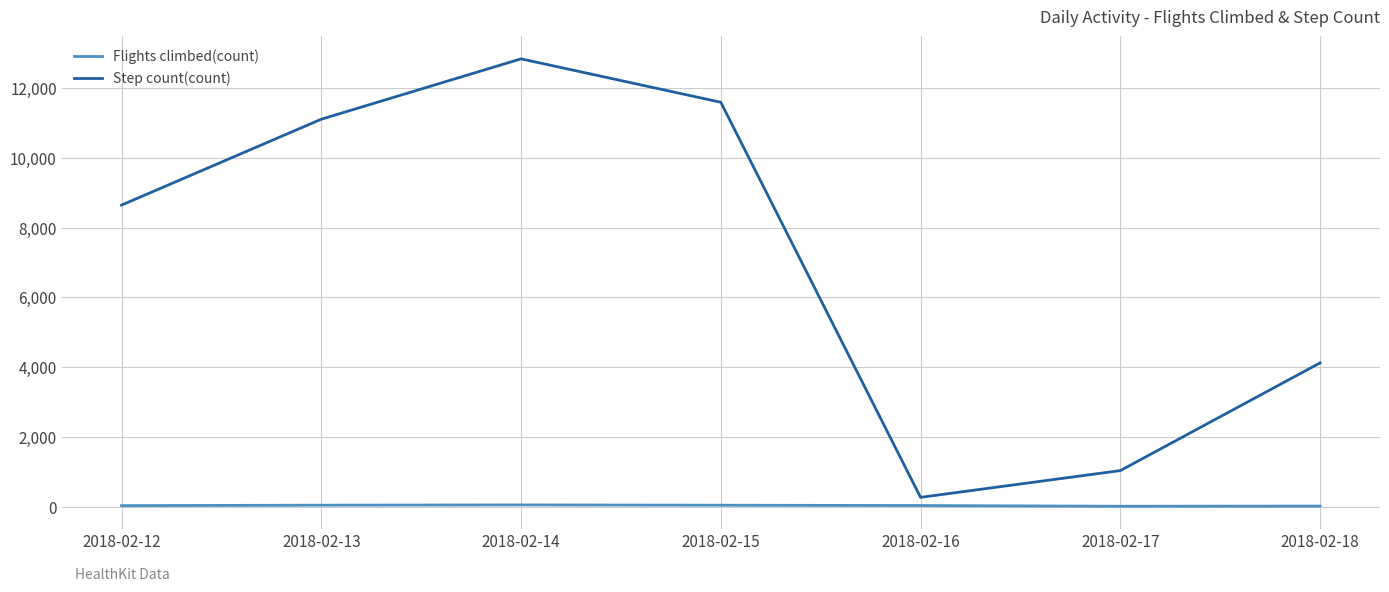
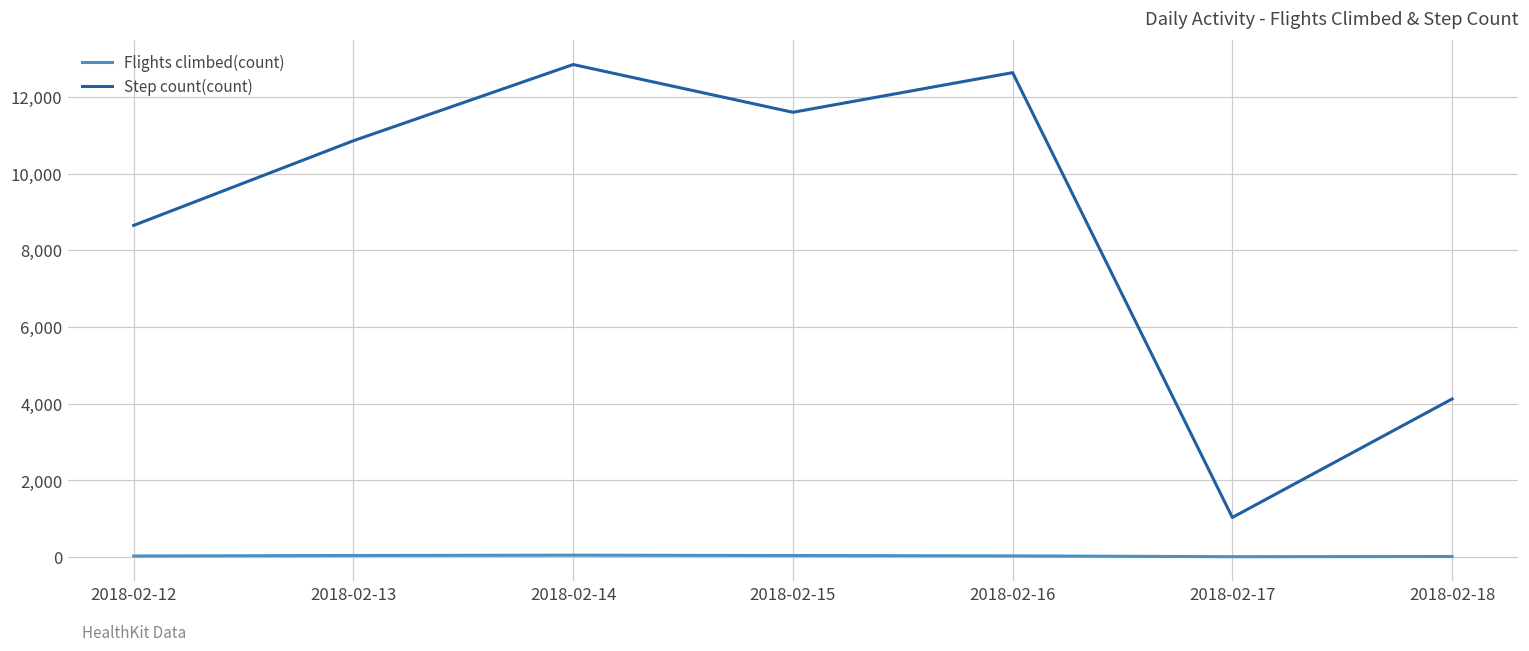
  {
    "Flights climbed(count)": {
      "2018-02-12": "0",
      "2018-02-13": "0",
      "2018-02-14": "100",
      "2018-02-15": "0",
      "2018-02-16": "0",
      "2018-02-17": "0",
      "2018-02-18": "0"
    },
    "Step count(count)": {
      "2018-02-12": "8,600",
-     "2018-02-13": "11,100",
+     "2018-02-13": "10,900",
      "2018-02-14": "12,800",
      "2018-02-15": "11,600",
-     "2018-02-16": "300",
+     "2018-02-16": "12,600",
      "2018-02-17": "1,000",
      "2018-02-18": "4,100"
    }
  }
